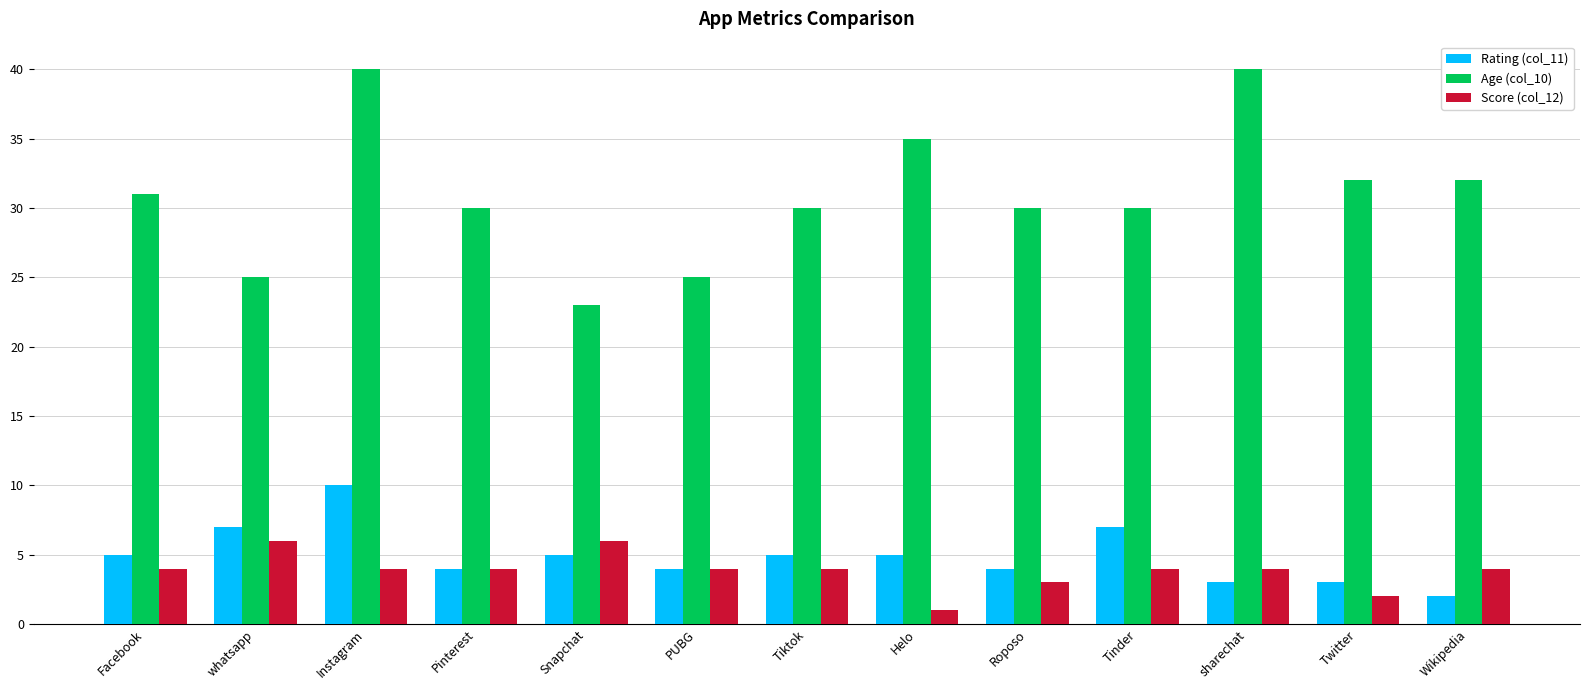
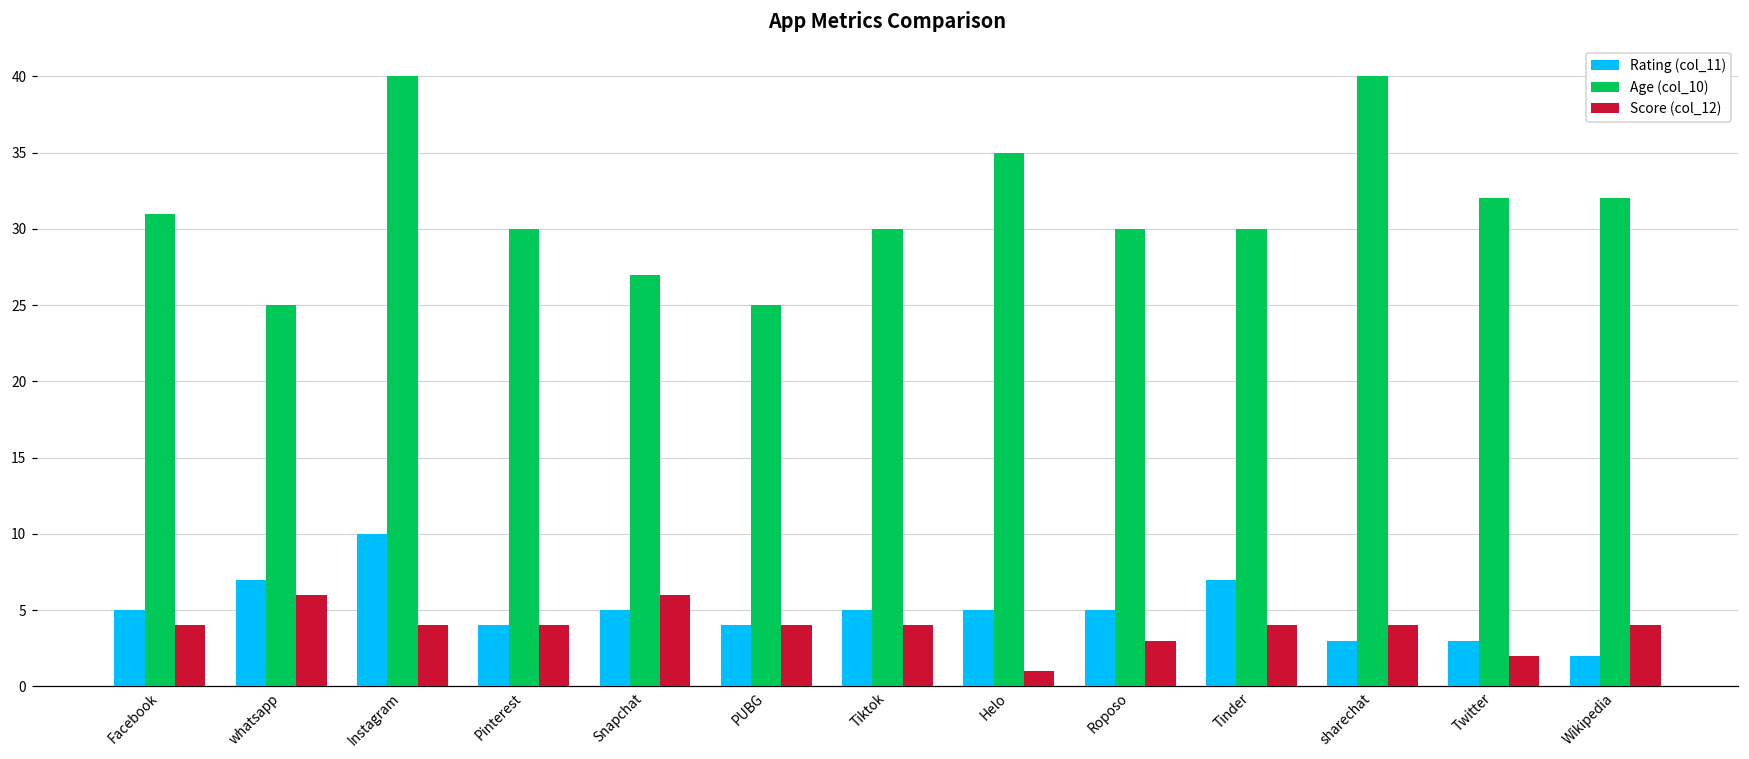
  {
    "Rating (col_11)": {
      "Facebook": 5,
      "whatsapp": 7,
      "Instagram": 10,
      "Pinterest": 4,
      "Snapchat": 5,
      "PUBG": 4,
      "Tiktok": 5,
      "Helo": 5,
-     "Roposo": 4,
+     "Roposo": 5,
      "Tinder": 7,
      "sharechat": 3,
      "Twitter": 3,
      "Wikipedia": 2
    },
    "Age (col_10)": {
      "Facebook": 31,
      "whatsapp": 25,
      "Instagram": 40,
      "Pinterest": 30,
-     "Snapchat": 23,
+     "Snapchat": 27,
      "PUBG": 25,
      "Tiktok": 30,
      "Helo": 35,
      "Roposo": 30,
      "Tinder": 30,
      "sharechat": 40,
      "Twitter": 32,
      "Wikipedia": 32
    },
    "Score (col_12)": {
      "Facebook": 4,
      "whatsapp": 6,
      "Instagram": 4,
      "Pinterest": 4,
      "Snapchat": 6,
      "PUBG": 4,
      "Tiktok": 4,
      "Helo": 1,
      "Roposo": 3,
      "Tinder": 4,
      "sharechat": 4,
      "Twitter": 2,
      "Wikipedia": 4
    }
  }
